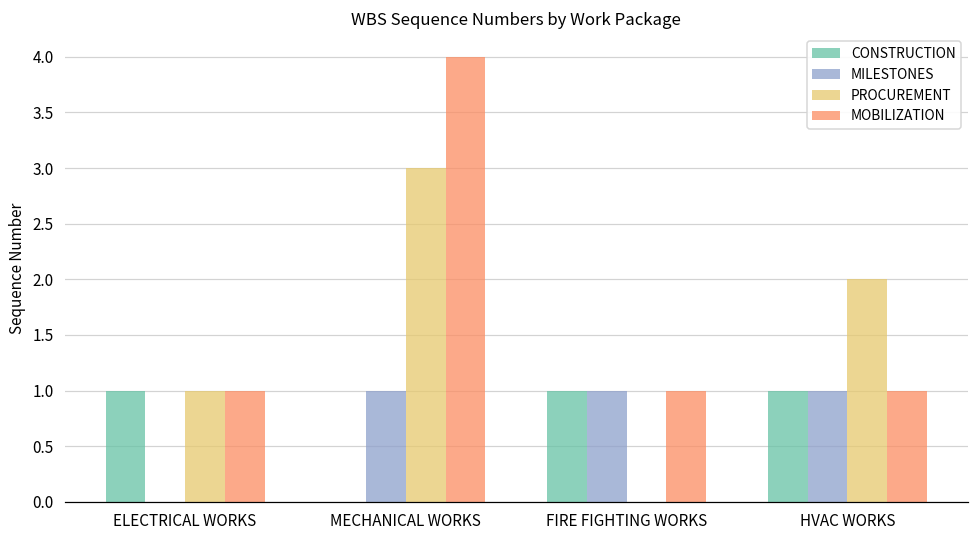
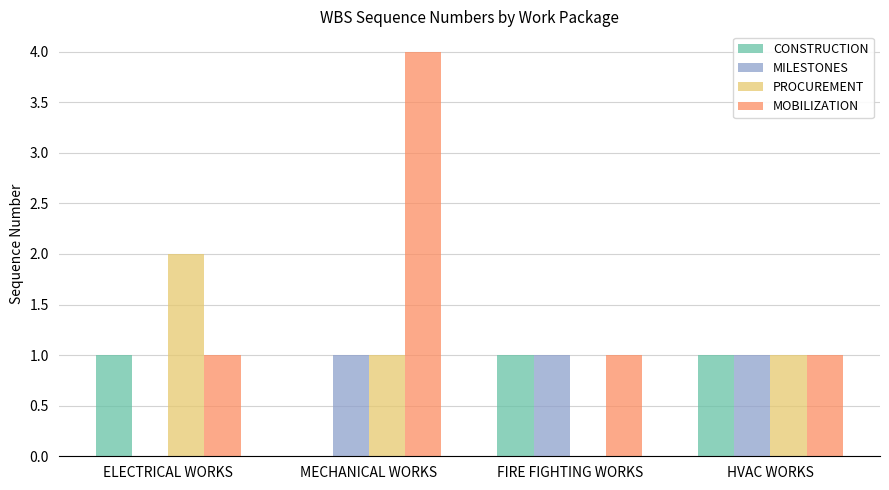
  {
    "CONSTRUCTION": {
      "ELECTRICAL WORKS": 1,
      "MECHANICAL WORKS": 0,
      "FIRE FIGHTING WORKS": 1,
      "HVAC WORKS": 1
    },
    "MILESTONES": {
      "ELECTRICAL WORKS": 0,
      "MECHANICAL WORKS": 1,
      "FIRE FIGHTING WORKS": 1,
      "HVAC WORKS": 1
    },
    "PROCUREMENT": {
-     "ELECTRICAL WORKS": 1,
-     "MECHANICAL WORKS": 3,
+     "ELECTRICAL WORKS": 2,
+     "MECHANICAL WORKS": 1,
      "FIRE FIGHTING WORKS": 0,
-     "HVAC WORKS": 2
+     "HVAC WORKS": 1
    },
    "MOBILIZATION": {
      "ELECTRICAL WORKS": 1,
      "MECHANICAL WORKS": 4,
      "FIRE FIGHTING WORKS": 1,
      "HVAC WORKS": 1
    }
  }
